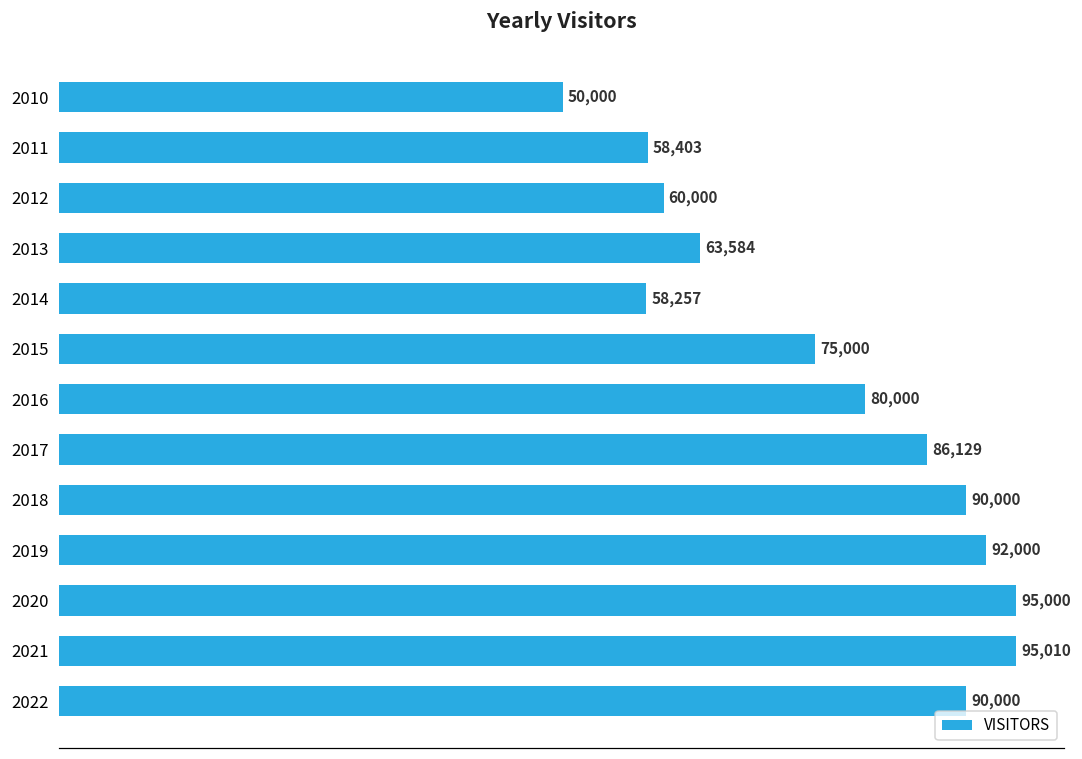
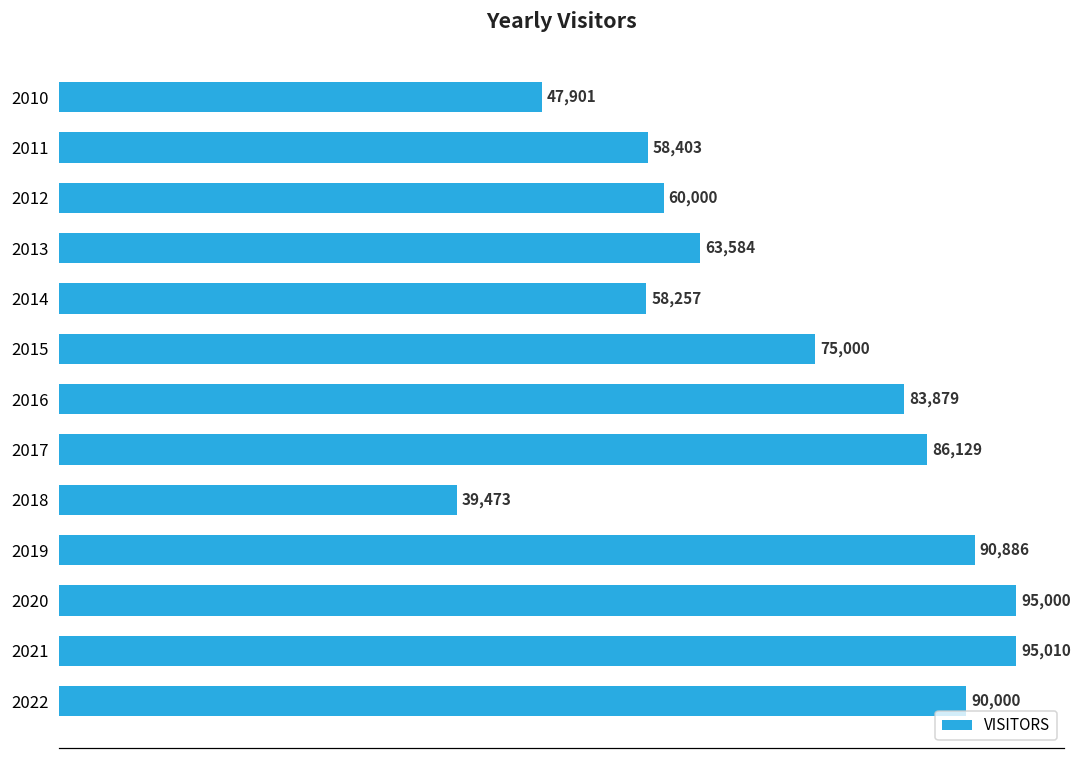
  {
-   "2010": "50,000",
+   "2010": "47,901",
    "2011": "58,403",
    "2012": "60,000",
    "2013": "63,584",
    "2014": "58,257",
    "2015": "75,000",
-   "2016": "80,000",
+   "2016": "83,879",
    "2017": "86,129",
-   "2018": "90,000",
-   "2019": "92,000",
+   "2018": "39,473",
+   "2019": "90,886",
    "2020": "95,000",
    "2021": "95,010",
    "2022": "90,000"
  }
